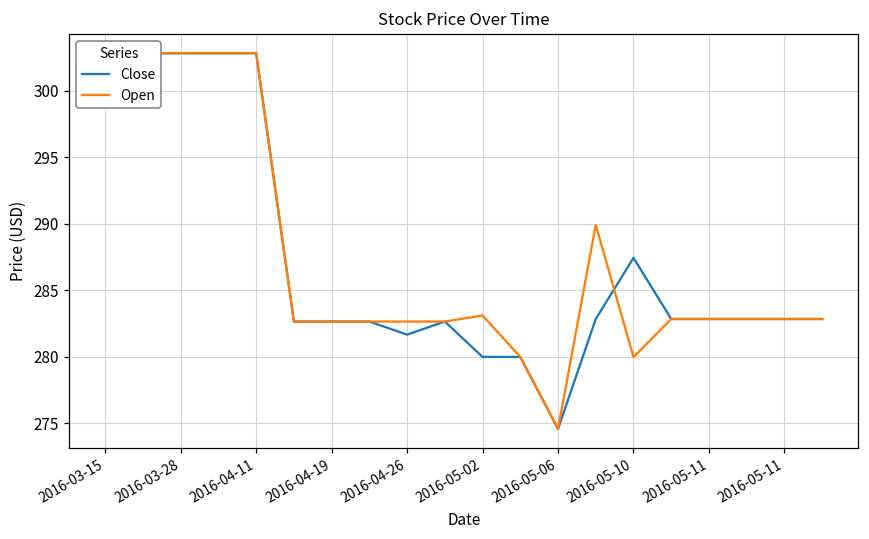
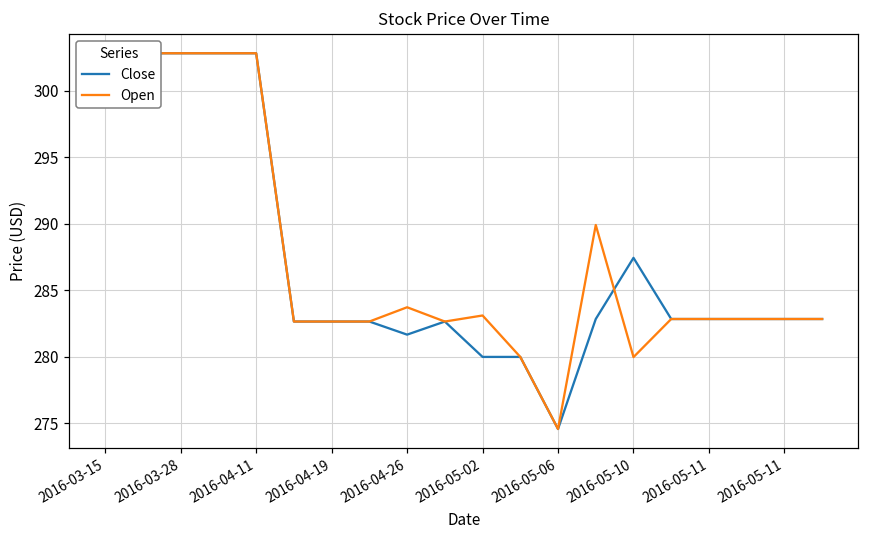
  {
    "Close": {
      "2016-04-26": 281.7,
      "2016-05-02": 280.0,
      "2016-05-10": 287.4
    },
    "Open": {
-     "2016-04-26": 282.6,
+     "2016-04-26": 283.7,
      "2016-05-02": 283.1,
      "2016-05-10": 280.0
    }
  }
